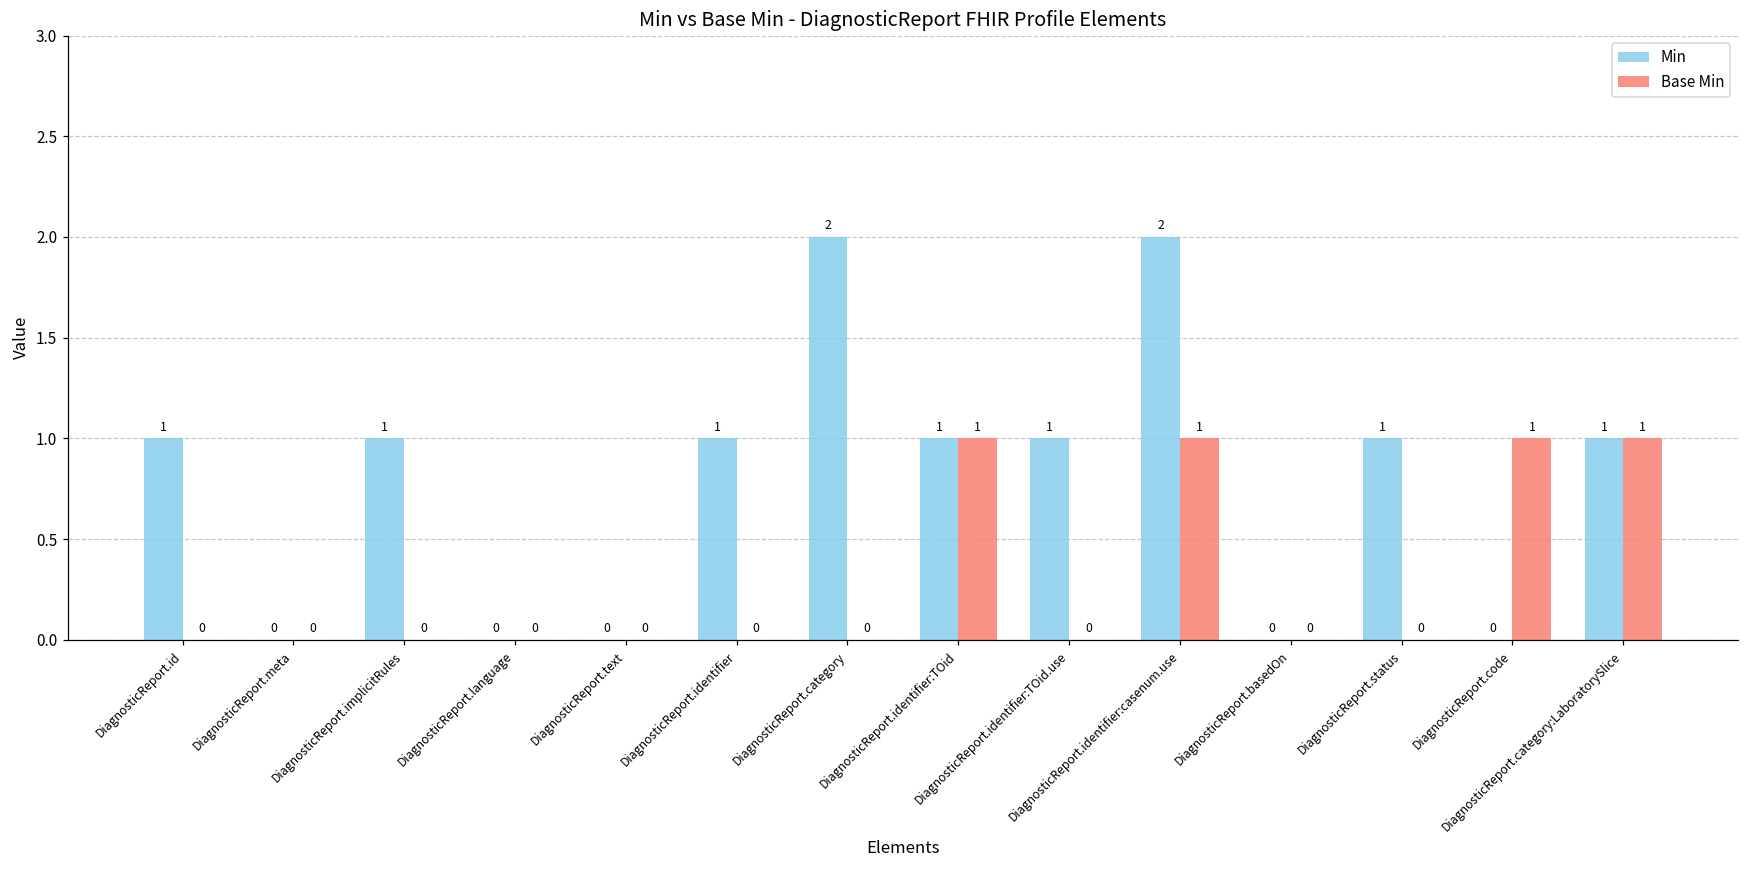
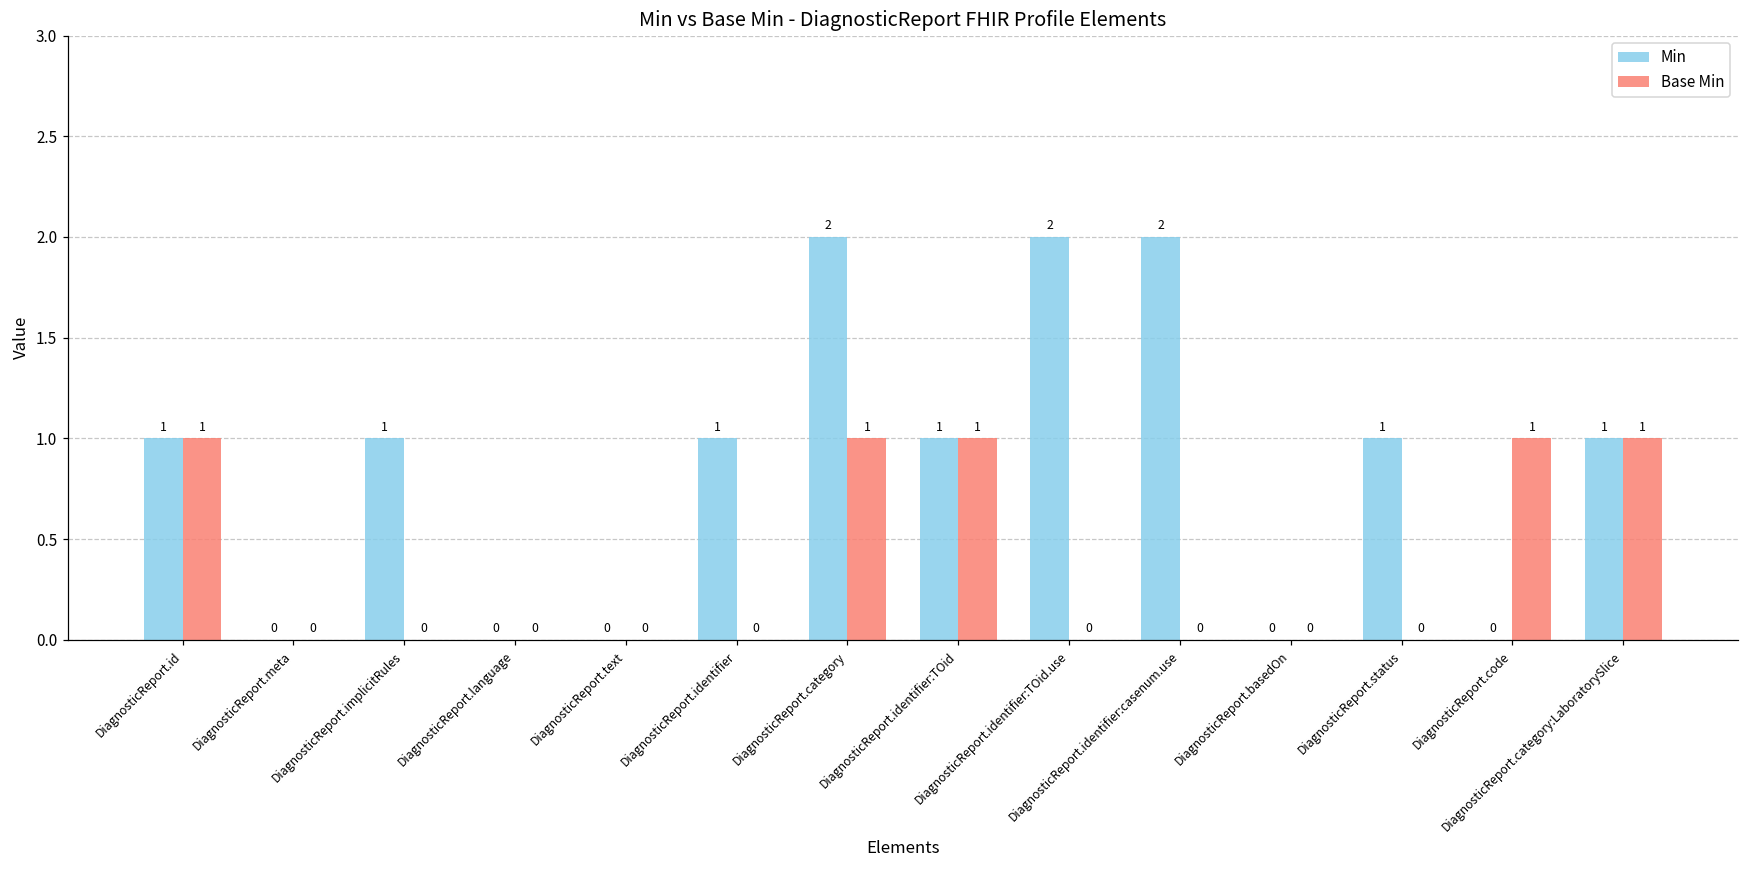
  {
    "Min": {
      "DiagnosticReport.id": 1,
      "DiagnosticReport.meta": 0,
      "DiagnosticReport.implicitRules": 1,
      "DiagnosticReport.language": 0,
      "DiagnosticReport.text": 0,
      "DiagnosticReport.identifier": 1,
      "DiagnosticReport.category": 2,
      "DiagnosticReport.identifier:TOid": 1,
-     "DiagnosticReport.identifier:TOid.use": 1,
+     "DiagnosticReport.identifier:TOid.use": 2,
      "DiagnosticReport.identifier:casenum.use": 2,
      "DiagnosticReport.basedOn": 0,
      "DiagnosticReport.status": 1,
      "DiagnosticReport.code": 0,
      "DiagnosticReport.category:LaboratorySlice": 1
    },
    "Base Min": {
-     "DiagnosticReport.id": 0,
+     "DiagnosticReport.id": 1,
      "DiagnosticReport.meta": 0,
      "DiagnosticReport.implicitRules": 0,
      "DiagnosticReport.language": 0,
      "DiagnosticReport.text": 0,
      "DiagnosticReport.identifier": 0,
-     "DiagnosticReport.category": 0,
+     "DiagnosticReport.category": 1,
      "DiagnosticReport.identifier:TOid": 1,
      "DiagnosticReport.identifier:TOid.use": 0,
-     "DiagnosticReport.identifier:casenum.use": 1,
+     "DiagnosticReport.identifier:casenum.use": 0,
      "DiagnosticReport.basedOn": 0,
      "DiagnosticReport.status": 0,
      "DiagnosticReport.code": 1,
      "DiagnosticReport.category:LaboratorySlice": 1
    }
  }
